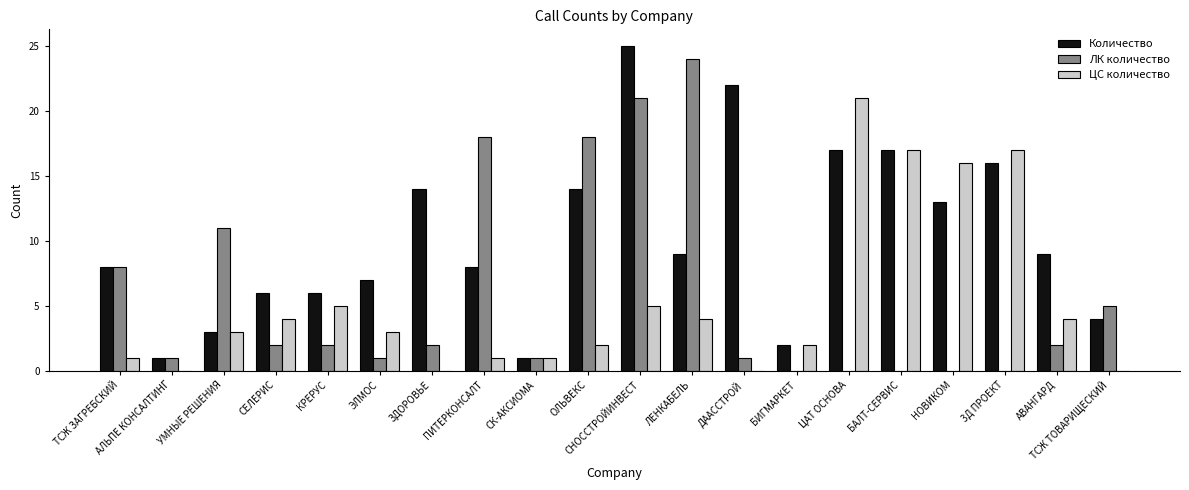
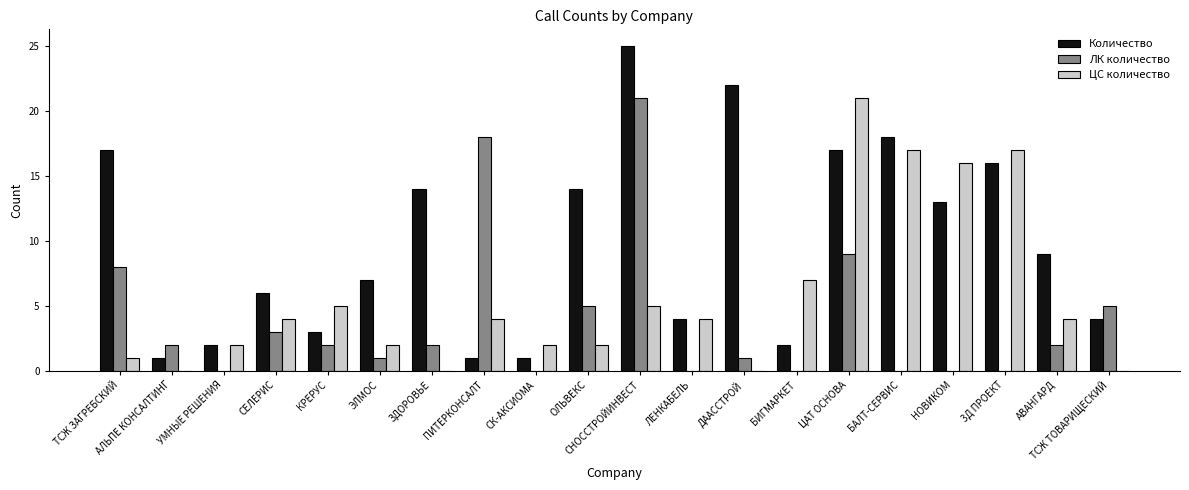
  {
    "Количество": {
-     "ТСЖ ЗАГРЕБСКИЙ": 8,
+     "ТСЖ ЗАГРЕБСКИЙ": 17,
      "АЛЬПЕ КОНСАЛТИНГ": 1,
-     "УМНЫЕ РЕШЕНИЯ": 3,
+     "УМНЫЕ РЕШЕНИЯ": 2,
      "СЕЛЕРИС": 6,
-     "КРЕРУС": 6,
+     "КРЕРУС": 3,
      "ЭЛМОС": 7,
      "ЗДОРОВЬЕ": 14,
-     "ПИТЕРКОНСАЛТ": 8,
+     "ПИТЕРКОНСАЛТ": 1,
      "СК-АКСИОМА": 1,
      "ОЛЬВЕКС": 14,
      "СНОССТРОЙИНВЕСТ": 25,
-     "ЛЕНКАБЕЛЬ": 9,
+     "ЛЕНКАБЕЛЬ": 4,
      "ДААССТРОЙ": 22,
      "БИГМАРКЕТ": 2,
      "ЦАТ ОСНОВА": 17,
-     "БАЛТ-СЕРВИС": 17,
+     "БАЛТ-СЕРВИС": 18,
      "НОВИКОМ": 13,
      "3Д ПРОЕКТ": 16,
      "АВАНГАРД": 9,
      "ТСЖ ТОВАРИЩЕСКИЙ": 4
    },
    "ЛК количество": {
      "ТСЖ ЗАГРЕБСКИЙ": 8,
-     "АЛЬПЕ КОНСАЛТИНГ": 1,
-     "УМНЫЕ РЕШЕНИЯ": 11,
-     "СЕЛЕРИС": 2,
+     "АЛЬПЕ КОНСАЛТИНГ": 2,
+     "УМНЫЕ РЕШЕНИЯ": 0,
+     "СЕЛЕРИС": 3,
      "КРЕРУС": 2,
      "ЭЛМОС": 1,
      "ЗДОРОВЬЕ": 2,
      "ПИТЕРКОНСАЛТ": 18,
-     "СК-АКСИОМА": 1,
-     "ОЛЬВЕКС": 18,
+     "СК-АКСИОМА": 0,
+     "ОЛЬВЕКС": 5,
      "СНОССТРОЙИНВЕСТ": 21,
-     "ЛЕНКАБЕЛЬ": 24,
+     "ЛЕНКАБЕЛЬ": 0,
      "ДААССТРОЙ": 1,
      "БИГМАРКЕТ": 0,
-     "ЦАТ ОСНОВА": 0,
+     "ЦАТ ОСНОВА": 9,
      "БАЛТ-СЕРВИС": 0,
      "НОВИКОМ": 0,
      "3Д ПРОЕКТ": 0,
      "АВАНГАРД": 2,
      "ТСЖ ТОВАРИЩЕСКИЙ": 5
    },
    "ЦС количество": {
      "ТСЖ ЗАГРЕБСКИЙ": 1,
      "АЛЬПЕ КОНСАЛТИНГ": 0,
-     "УМНЫЕ РЕШЕНИЯ": 3,
+     "УМНЫЕ РЕШЕНИЯ": 2,
      "СЕЛЕРИС": 4,
      "КРЕРУС": 5,
-     "ЭЛМОС": 3,
+     "ЭЛМОС": 2,
      "ЗДОРОВЬЕ": 0,
-     "ПИТЕРКОНСАЛТ": 1,
-     "СК-АКСИОМА": 1,
+     "ПИТЕРКОНСАЛТ": 4,
+     "СК-АКСИОМА": 2,
      "ОЛЬВЕКС": 2,
      "СНОССТРОЙИНВЕСТ": 5,
      "ЛЕНКАБЕЛЬ": 4,
      "ДААССТРОЙ": 0,
-     "БИГМАРКЕТ": 2,
+     "БИГМАРКЕТ": 7,
      "ЦАТ ОСНОВА": 21,
      "БАЛТ-СЕРВИС": 17,
      "НОВИКОМ": 16,
      "3Д ПРОЕКТ": 17,
      "АВАНГАРД": 4,
      "ТСЖ ТОВАРИЩЕСКИЙ": 0
    }
  }
